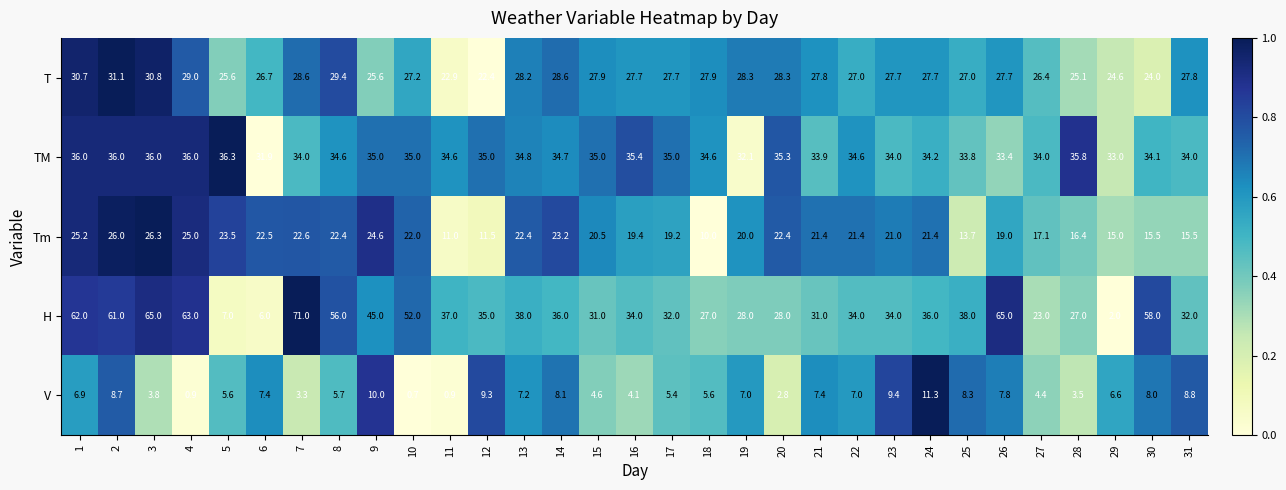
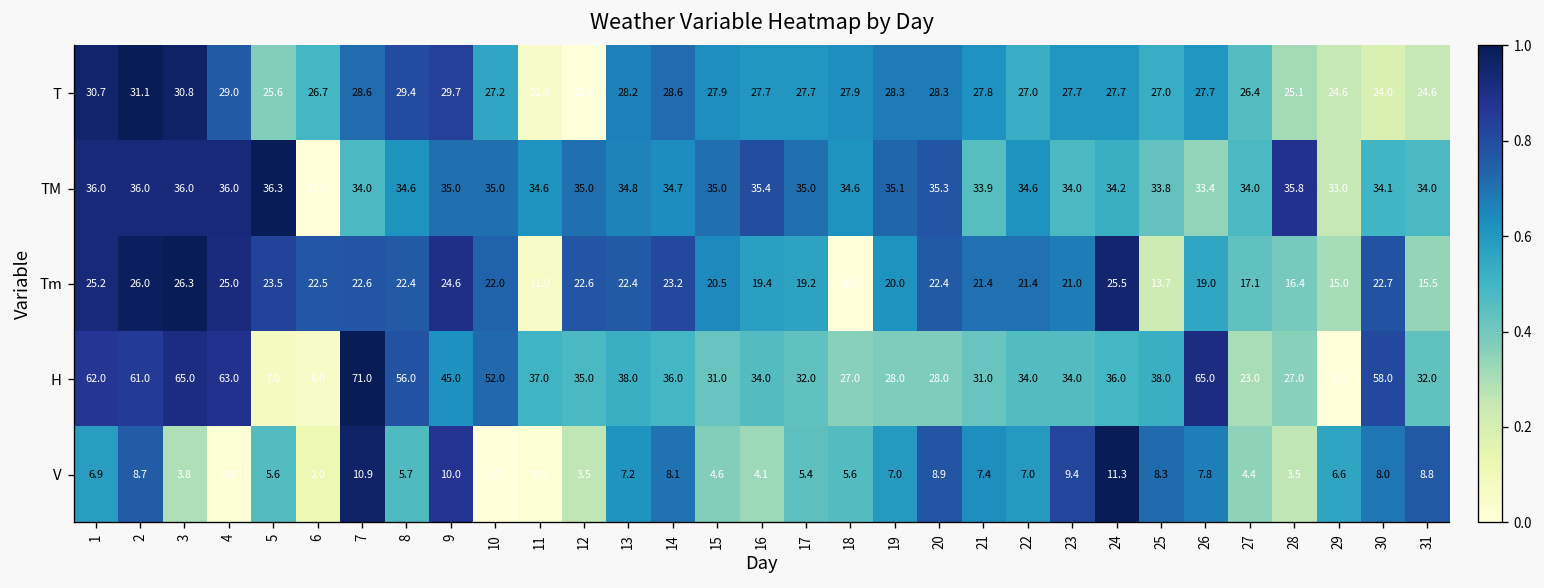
  {
    "T": {
      "1": 30.7,
      "2": 31.1,
      "3": 30.8,
      "4": 29.0,
      "5": 25.6,
      "6": 26.7,
      "7": 28.6,
      "8": 29.4,
-     "9": 25.6,
+     "9": 29.7,
      "10": 27.2,
      "11": 22.9,
      "13": 28.2,
      "14": 28.6,
      "15": 27.9,
      "16": 27.7,
      "17": 27.7,
      "18": 27.9,
      "19": 28.3,
      "20": 28.3,
      "21": 27.8,
      "22": 27.0,
      "23": 27.7,
      "24": 27.7,
      "25": 27.0,
      "26": 27.7,
      "27": 26.4,
      "28": 25.1,
      "29": 24.6,
      "30": 24.0,
-     "31": 27.8
+     "31": 24.6
    },
    "TM": {
      "1": 36.0,
      "2": 36.0,
      "3": 36.0,
      "4": 36.0,
      "5": 36.3,
      "7": 34.0,
      "8": 34.6,
      "9": 35.0,
      "10": 35.0,
      "11": 34.6,
      "12": 35.0,
      "13": 34.8,
      "14": 34.7,
      "15": 35.0,
      "16": 35.4,
      "17": 35.0,
      "18": 34.6,
-     "19": 32.1,
+     "19": 35.1,
      "20": 35.3,
      "21": 33.9,
      "22": 34.6,
      "23": 34.0,
      "24": 34.2,
      "25": 33.8,
      "26": 33.4,
      "27": 34.0,
      "28": 35.8,
      "29": 33.0,
      "30": 34.1,
      "31": 34.0
    },
    "Tm": {
      "1": 25.2,
      "2": 26.0,
      "3": 26.3,
      "4": 25.0,
      "5": 23.5,
      "6": 22.5,
      "7": 22.6,
      "8": 22.4,
      "9": 24.6,
      "10": 22.0,
      "11": 11.0,
-     "12": 11.5,
+     "12": 22.6,
      "13": 22.4,
      "14": 23.2,
      "15": 20.5,
      "16": 19.4,
      "17": 19.2,
      "19": 20.0,
      "20": 22.4,
      "21": 21.4,
      "22": 21.4,
      "23": 21.0,
-     "24": 21.4,
+     "24": 25.5,
      "25": 13.7,
      "26": 19.0,
      "27": 17.1,
      "28": 16.4,
      "29": 15.0,
-     "30": 15.5,
+     "30": 22.7,
      "31": 15.5
    },
    "H": {
      "1": 62.0,
      "2": 61.0,
      "3": 65.0,
      "4": 63.0,
      "5": 7.0,
      "6": 6.0,
      "7": 71.0,
      "8": 56.0,
      "9": 45.0,
      "10": 52.0,
      "11": 37.0,
      "12": 35.0,
      "13": 38.0,
      "14": 36.0,
      "15": 31.0,
      "16": 34.0,
      "17": 32.0,
      "18": 27.0,
      "19": 28.0,
      "20": 28.0,
      "21": 31.0,
      "22": 34.0,
      "23": 34.0,
      "24": 36.0,
      "25": 38.0,
      "26": 65.0,
      "27": 23.0,
      "28": 27.0,
      "30": 58.0,
      "31": 32.0
    },
    "V": {
      "1": 6.9,
      "2": 8.7,
      "3": 3.8,
      "5": 5.6,
-     "6": 7.4,
-     "7": 3.3,
+     "6": 2.0,
+     "7": 10.9,
      "8": 5.7,
      "9": 10.0,
-     "12": 9.3,
+     "12": 3.5,
      "13": 7.2,
      "14": 8.1,
      "15": 4.6,
      "16": 4.1,
      "17": 5.4,
      "18": 5.6,
      "19": 7.0,
-     "20": 2.8,
+     "20": 8.9,
      "21": 7.4,
      "22": 7.0,
      "23": 9.4,
      "24": 11.3,
      "25": 8.3,
      "26": 7.8,
      "27": 4.4,
      "28": 3.5,
      "29": 6.6,
      "30": 8.0,
      "31": 8.8
    }
  }
